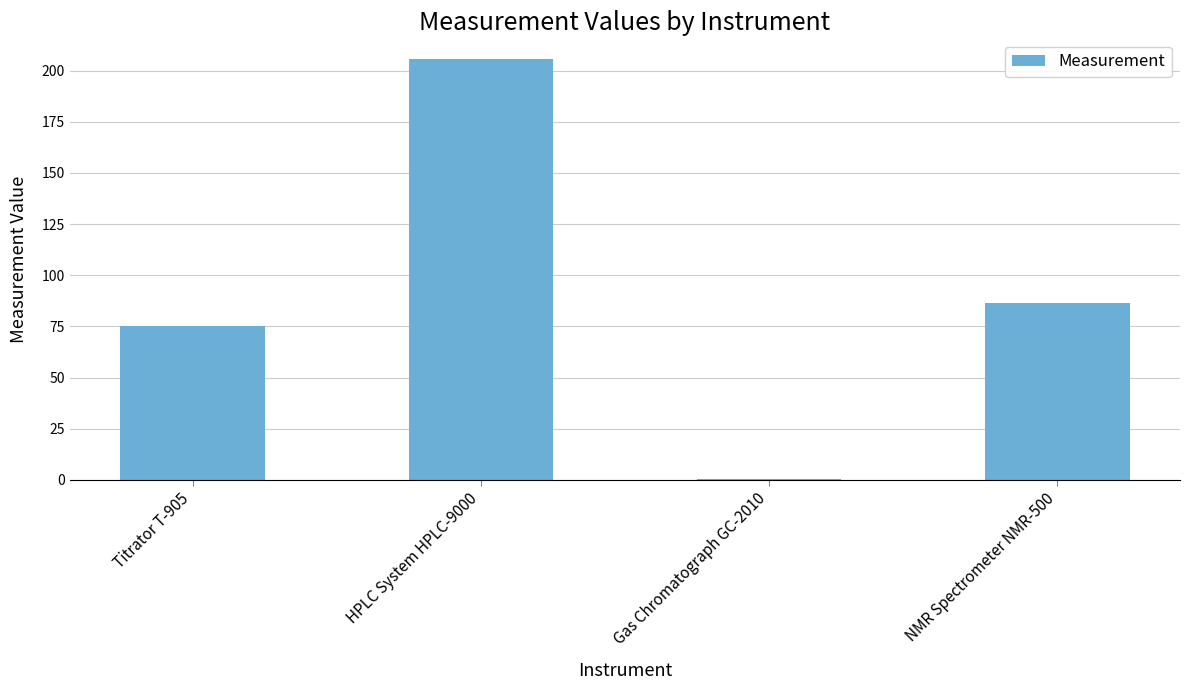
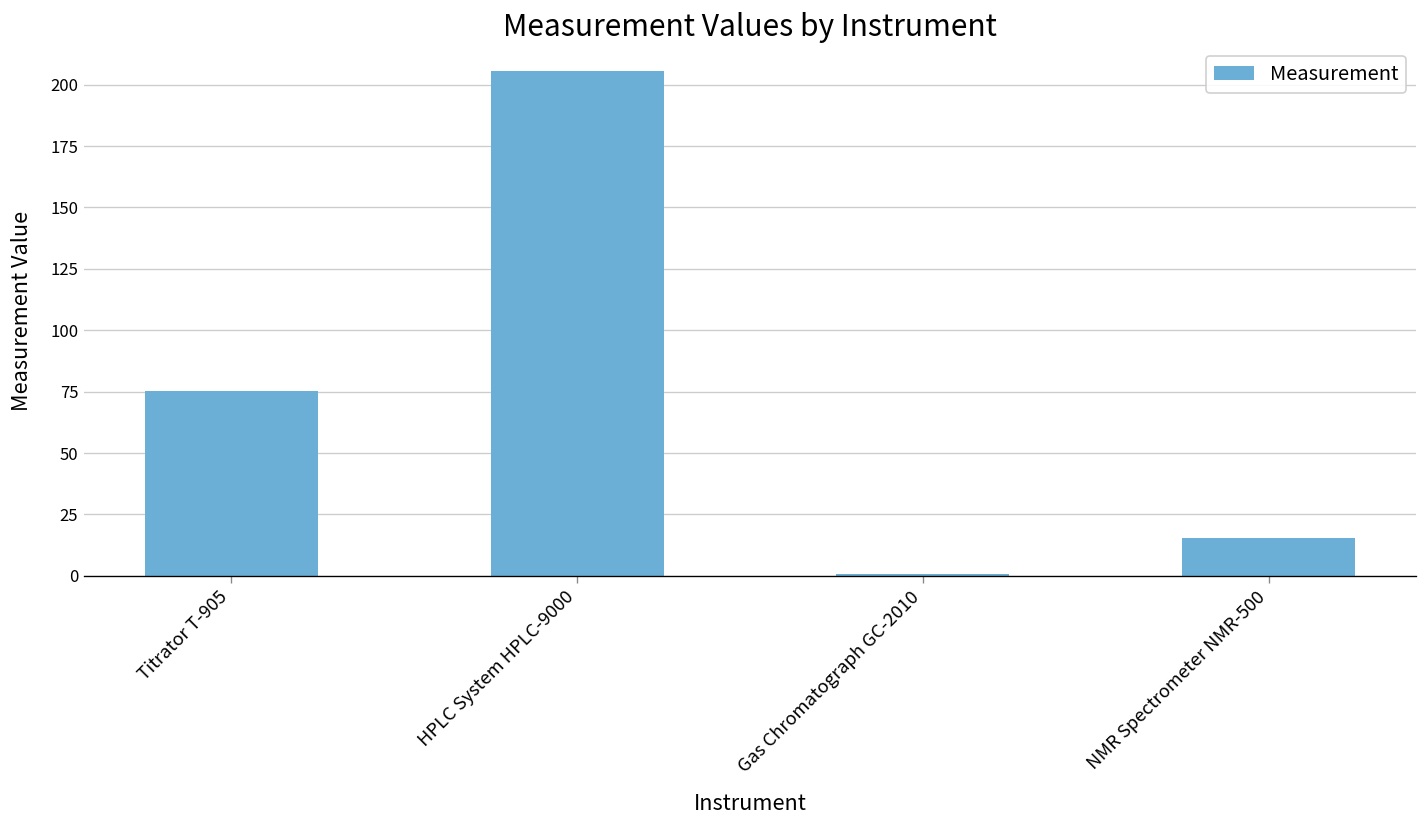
  {
    "Titrator T-905": 75,
    "HPLC System HPLC-9000": 206,
-   "NMR Spectrometer NMR-500": 86
+   "NMR Spectrometer NMR-500": 15
  }
